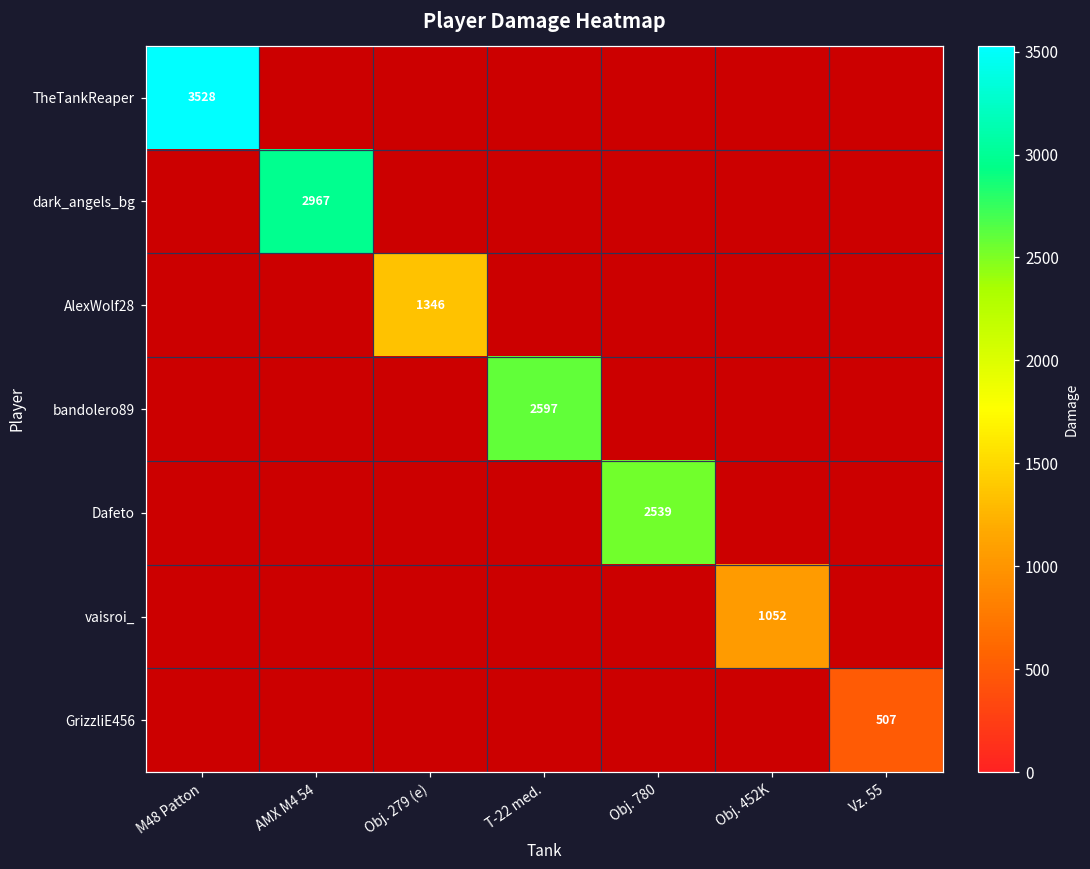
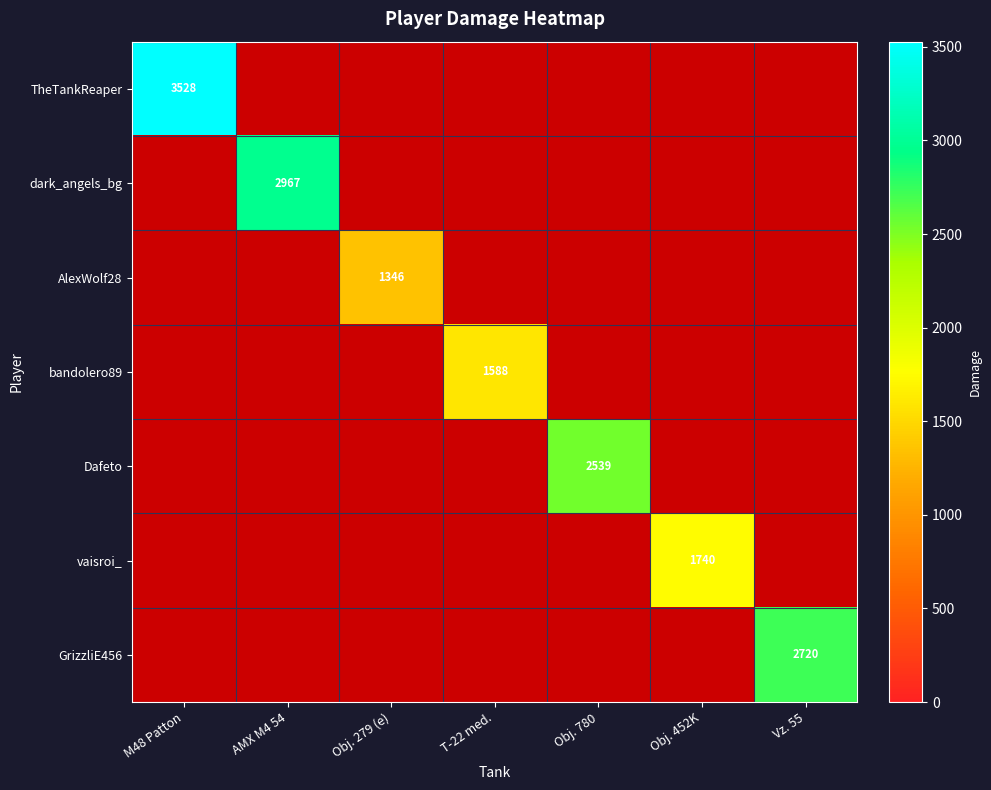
  {
    "TheTankReaper": {
      "M48 Patton": 3528
    },
    "dark_angels_bg": {
      "AMX M4 54": 2967
    },
    "AlexWolf28": {
      "Obj. 279 (e)": 1346
    },
    "bandolero89": {
-     "T-22 med.": 2597
+     "T-22 med.": 1588
    },
    "Dafeto": {
      "Obj. 780": 2539
    },
    "vaisroi_": {
-     "Obj. 452K": 1052
+     "Obj. 452K": 1740
    },
    "GrizzliE456": {
-     "Vz. 55": 507
+     "Vz. 55": 2720
    }
  }
